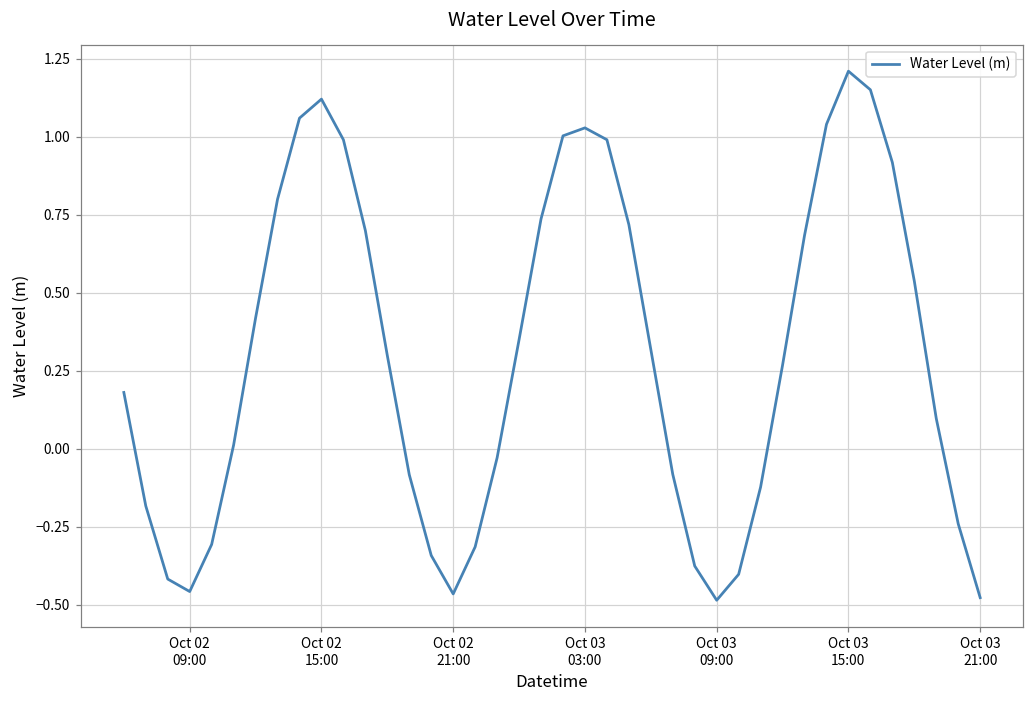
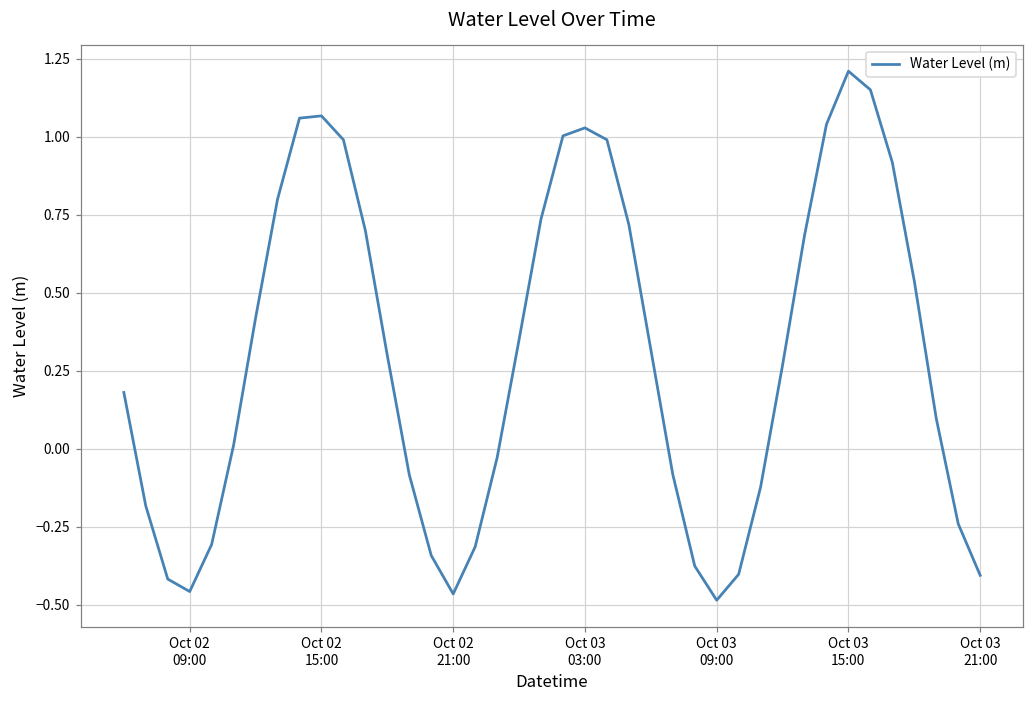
  {
    "Oct 02 09:00": -0.46,
-   "Oct 02 15:00": 1.12,
+   "Oct 02 15:00": 1.07,
    "Oct 02 21:00": -0.46,
    "Oct 03 03:00": 1.03,
    "Oct 03 09:00": -0.48,
    "Oct 03 15:00": 1.21,
-   "Oct 03 21:00": -0.48
+   "Oct 03 21:00": -0.40
  }
